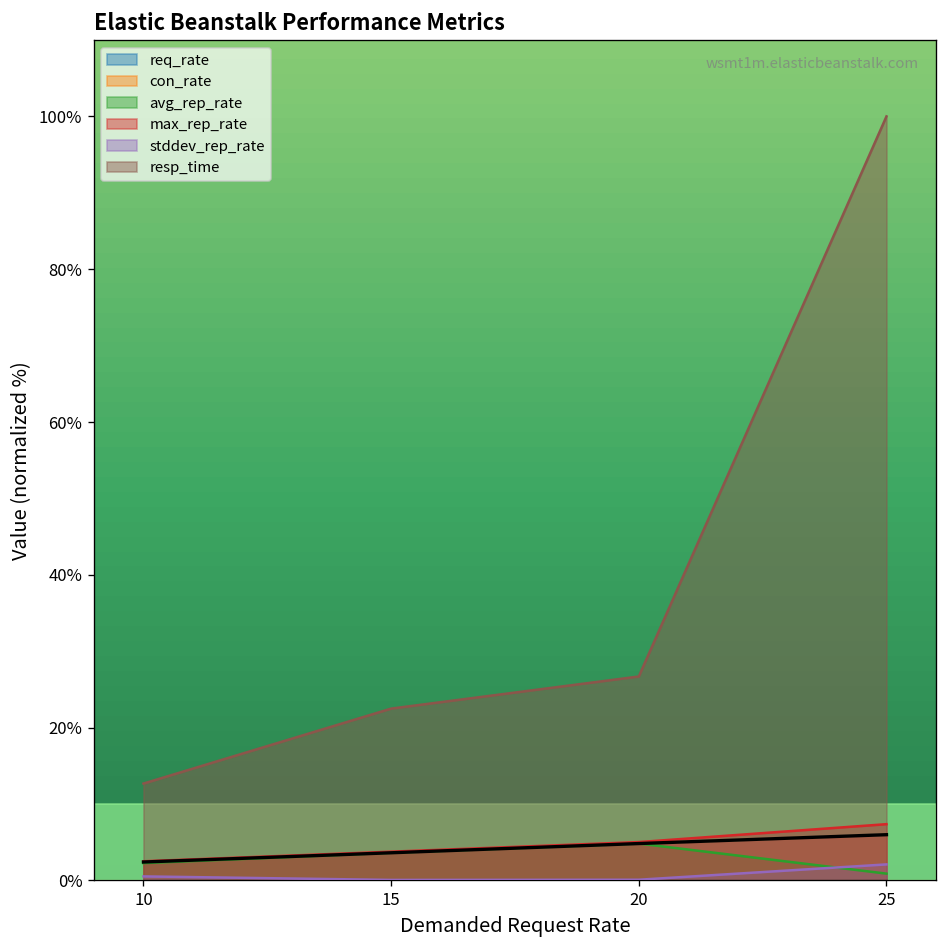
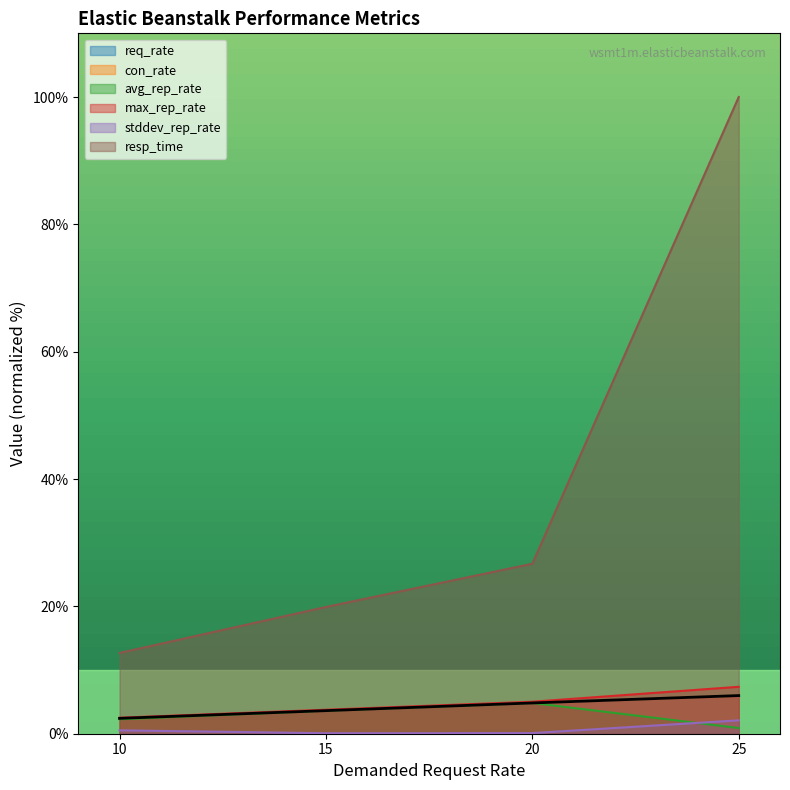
  {
    "resp_time": {
      "10": "13%",
-     "15": "22%",
+     "15": "20%",
      "20": "27%",
      "25": "100%"
    }
  }
